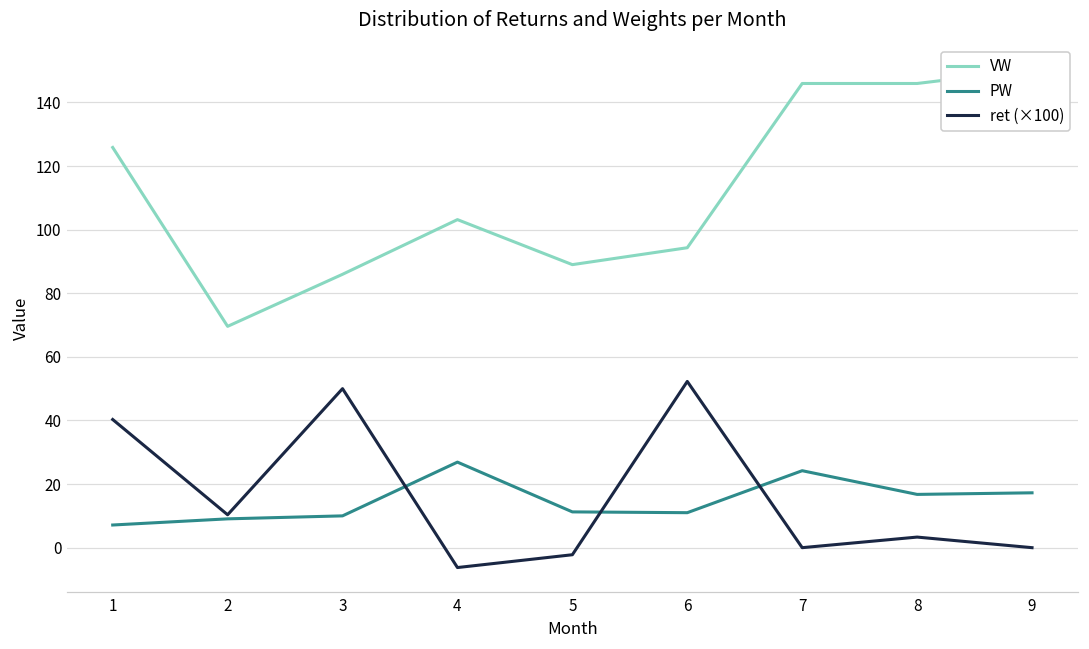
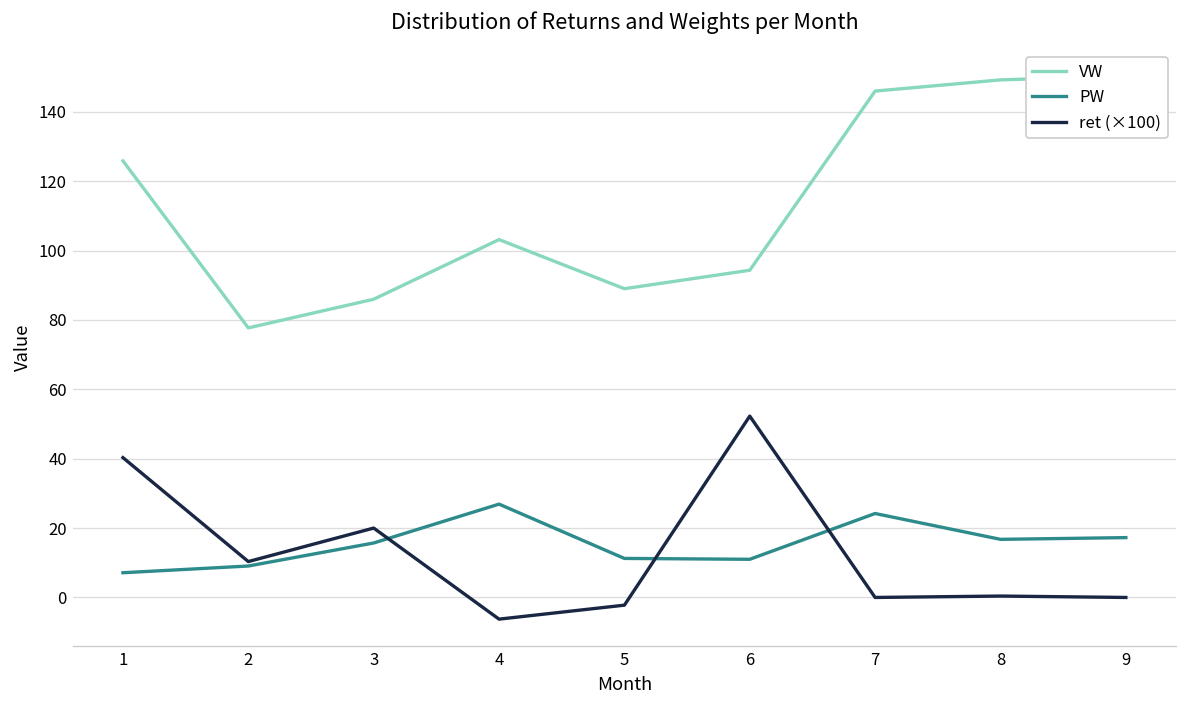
  {
    "VW": {
      "1": 126,
-     "2": 70,
+     "2": 78,
      "3": 86,
      "4": 103,
      "5": 89,
      "6": 94,
      "7": 146,
-     "8": 146
+     "8": 149
    },
    "PW": {
      "1": 7,
      "2": 9,
-     "3": 10,
+     "3": 16,
      "4": 27,
      "5": 11,
      "6": 11,
      "7": 24,
      "8": 17,
      "9": 17
    },
    "ret (×100)": {
      "1": 40,
      "2": 10,
-     "3": 50,
+     "3": 20,
      "4": -6,
      "5": -2,
      "6": 52,
      "7": 0,
-     "8": 3,
+     "8": 0,
      "9": 0
    }
  }
